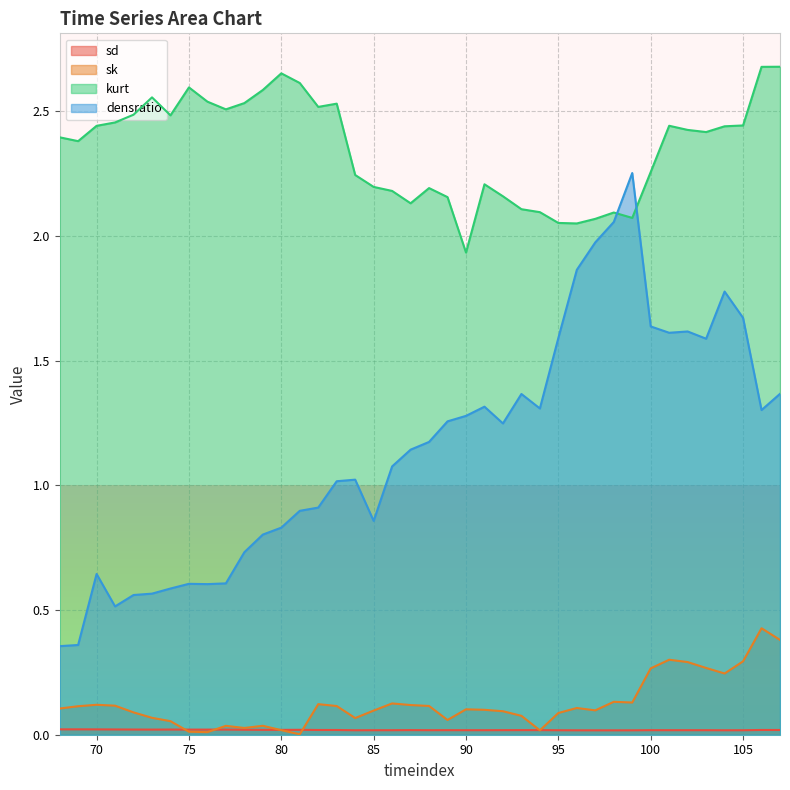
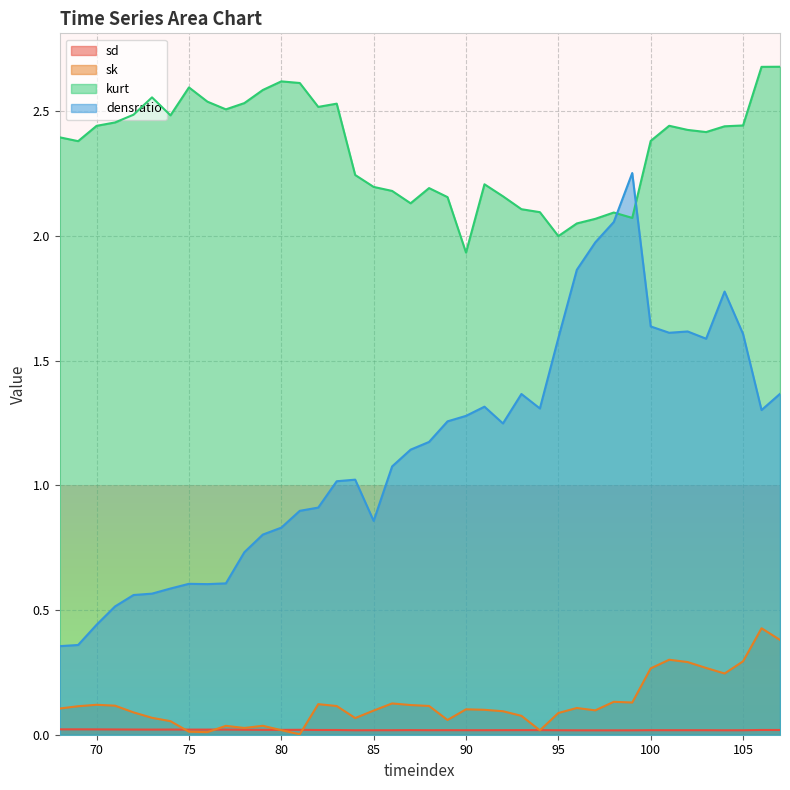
  {
    "kurt": {
      "70": 2.44,
      "75": 2.60,
-     "80": 2.65,
+     "80": 2.62,
      "85": 2.20,
      "90": 1.93,
-     "95": 2.05,
-     "100": 2.26,
+     "95": 2.00,
+     "100": 2.38,
      "105": 2.44
    },
    "densratio": {
-     "70": 0.64,
+     "70": 0.44,
      "75": 0.61,
      "80": 0.83,
      "85": 0.86,
      "90": 1.28,
      "95": 1.59,
      "100": 1.64,
-     "105": 1.67
+     "105": 1.61
    }
  }
